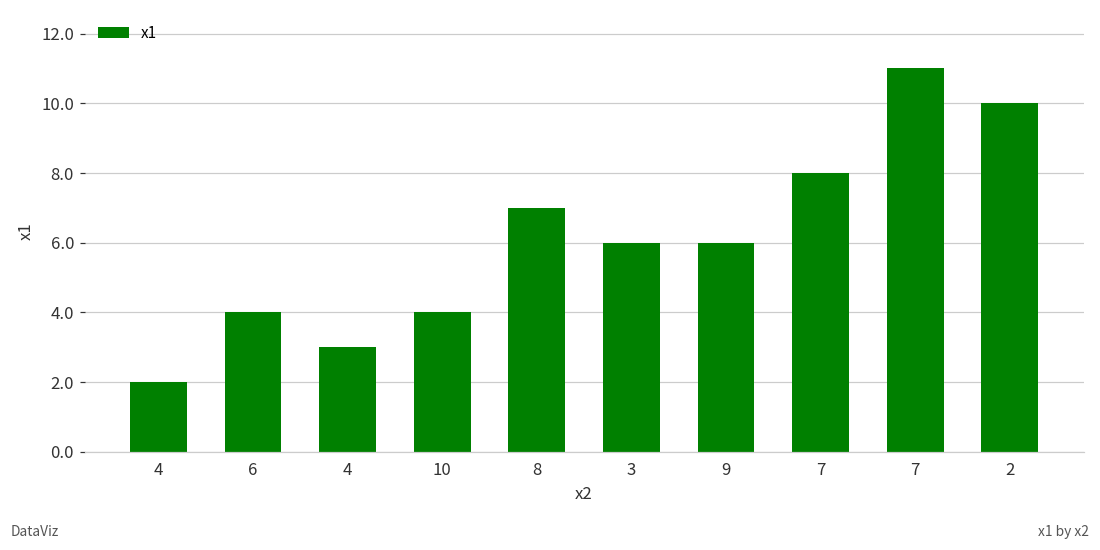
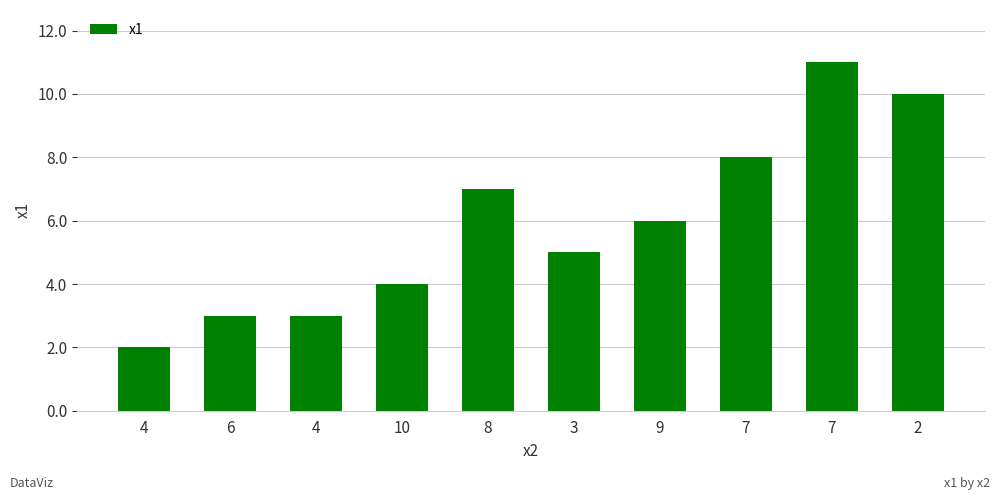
  {
-   "6": 4,
+   "6": 3,
    "10": 4,
    "8": 7,
-   "3": 6,
+   "3": 5,
    "9": 6,
    "2": 10
  }
